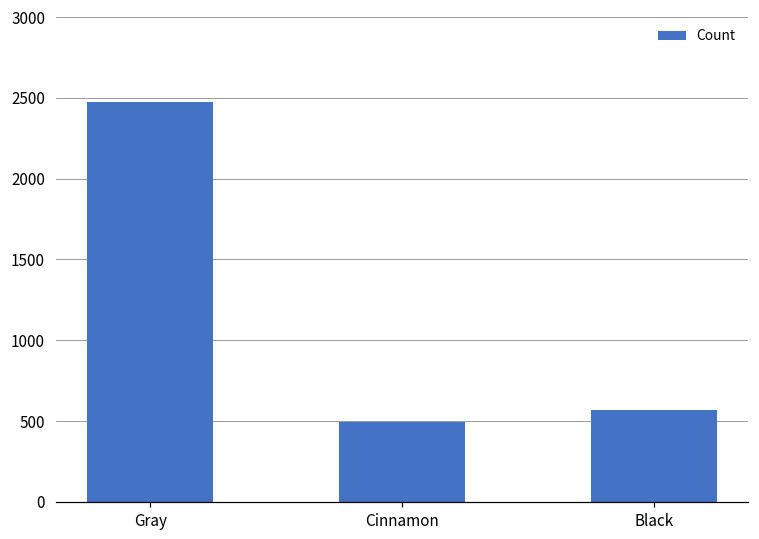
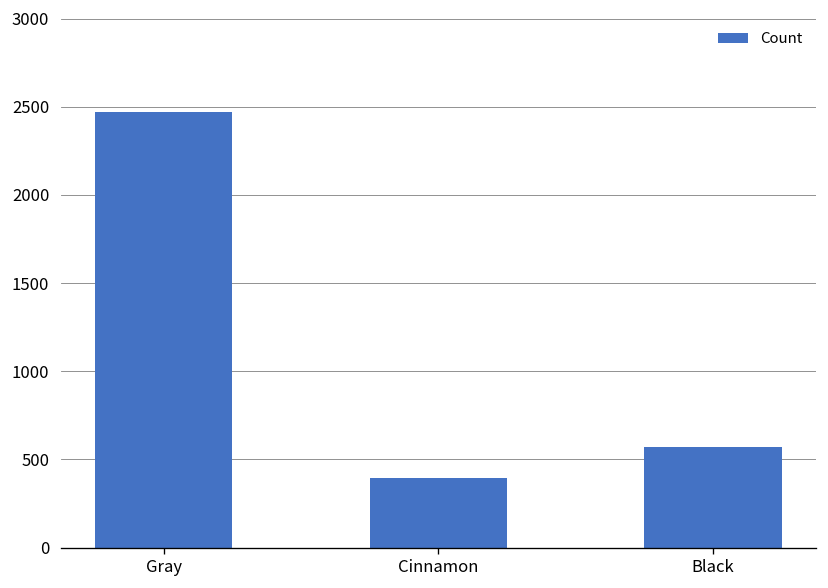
  {
    "Gray": 2470,
-   "Cinnamon": 490,
+   "Cinnamon": 390,
    "Black": 570
  }
